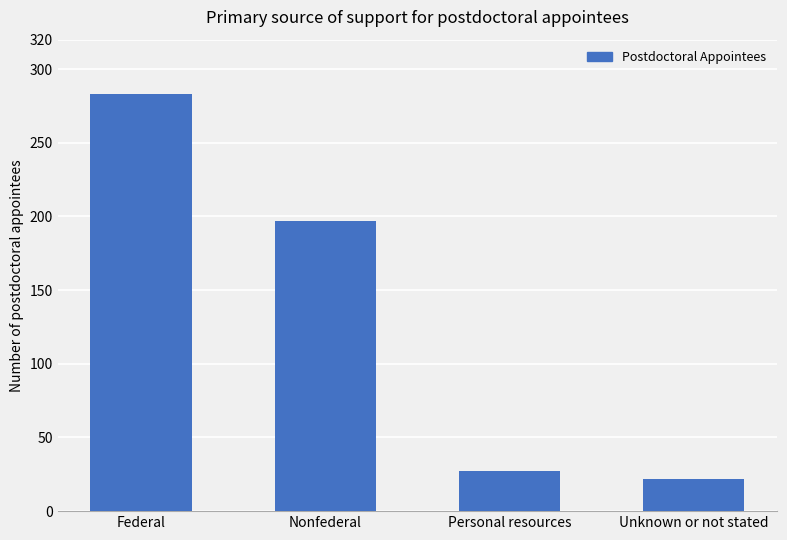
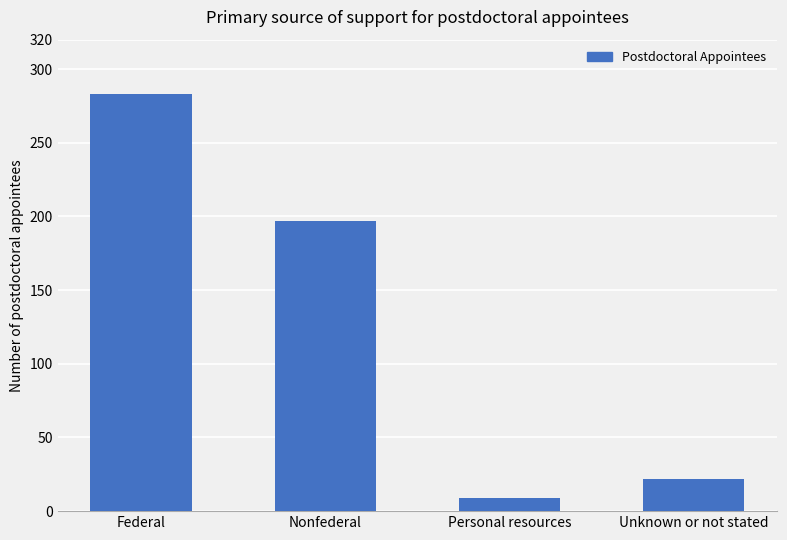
  {
    "Federal": 283,
    "Nonfederal": 197,
-   "Personal resources": 27,
+   "Personal resources": 9,
    "Unknown or not stated": 22
  }
